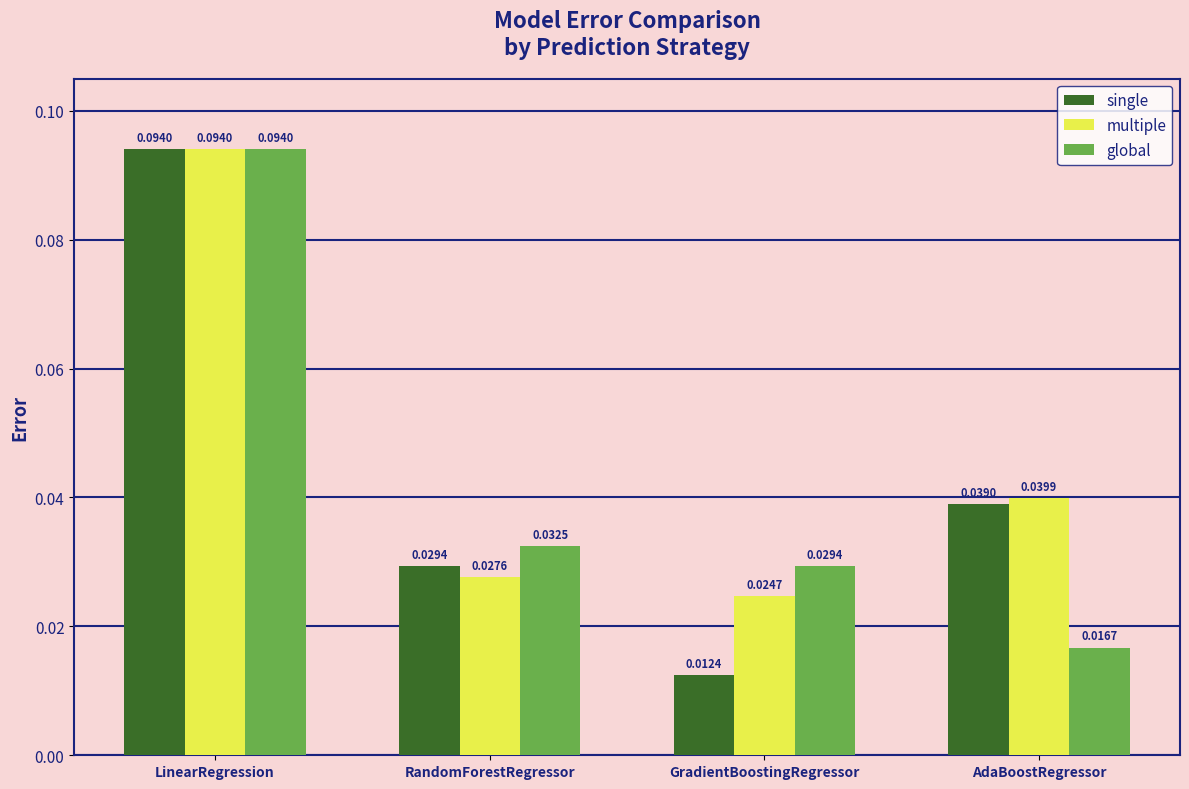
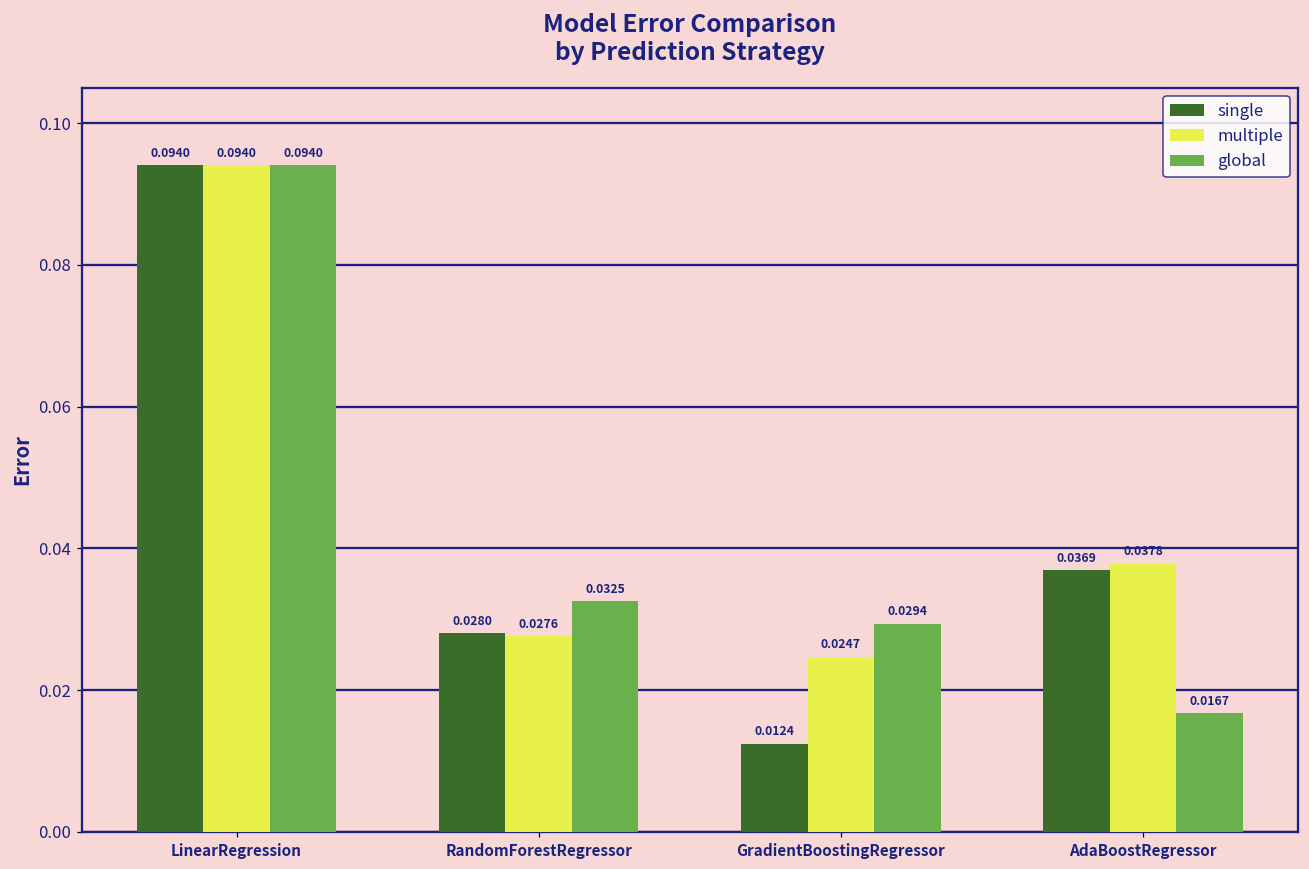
  {
    "single": {
      "LinearRegression": 0.0940,
-     "RandomForestRegressor": 0.0294,
+     "RandomForestRegressor": 0.0280,
      "GradientBoostingRegressor": 0.0124,
-     "AdaBoostRegressor": 0.0390
+     "AdaBoostRegressor": 0.0369
    },
    "multiple": {
      "LinearRegression": 0.0940,
      "RandomForestRegressor": 0.0276,
      "GradientBoostingRegressor": 0.0247,
-     "AdaBoostRegressor": 0.0399
+     "AdaBoostRegressor": 0.0378
    },
    "global": {
      "LinearRegression": 0.0940,
      "RandomForestRegressor": 0.0325,
      "GradientBoostingRegressor": 0.0294,
      "AdaBoostRegressor": 0.0167
    }
  }
